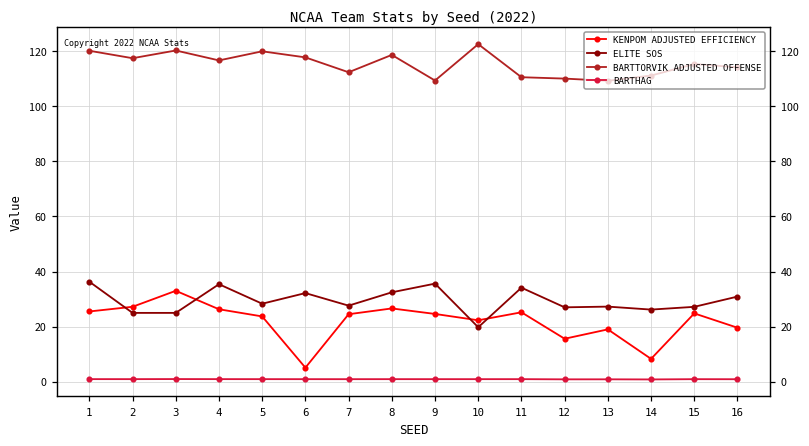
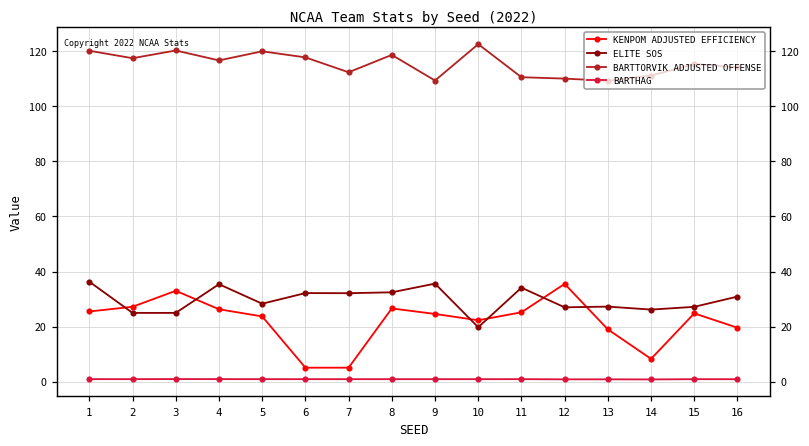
  {
    "KENPOM ADJUSTED EFFICIENCY": {
      "1": 26,
      "2": 27,
      "3": 33,
      "4": 26,
      "5": 24,
      "6": 5,
-     "7": 25,
+     "7": 5,
      "8": 27,
      "9": 25,
      "10": 22,
      "11": 25,
-     "12": 16,
+     "12": 36,
      "13": 19,
      "14": 8,
      "15": 25,
      "16": 20
    },
    "ELITE SOS": {
      "1": 36,
      "2": 25,
      "3": 25,
      "4": 35,
      "5": 28,
      "6": 32,
-     "7": 28,
+     "7": 32,
      "8": 32,
      "9": 36,
      "10": 20,
      "11": 34,
      "12": 27,
      "13": 27,
      "14": 26,
      "15": 27,
      "16": 31
    }
  }
